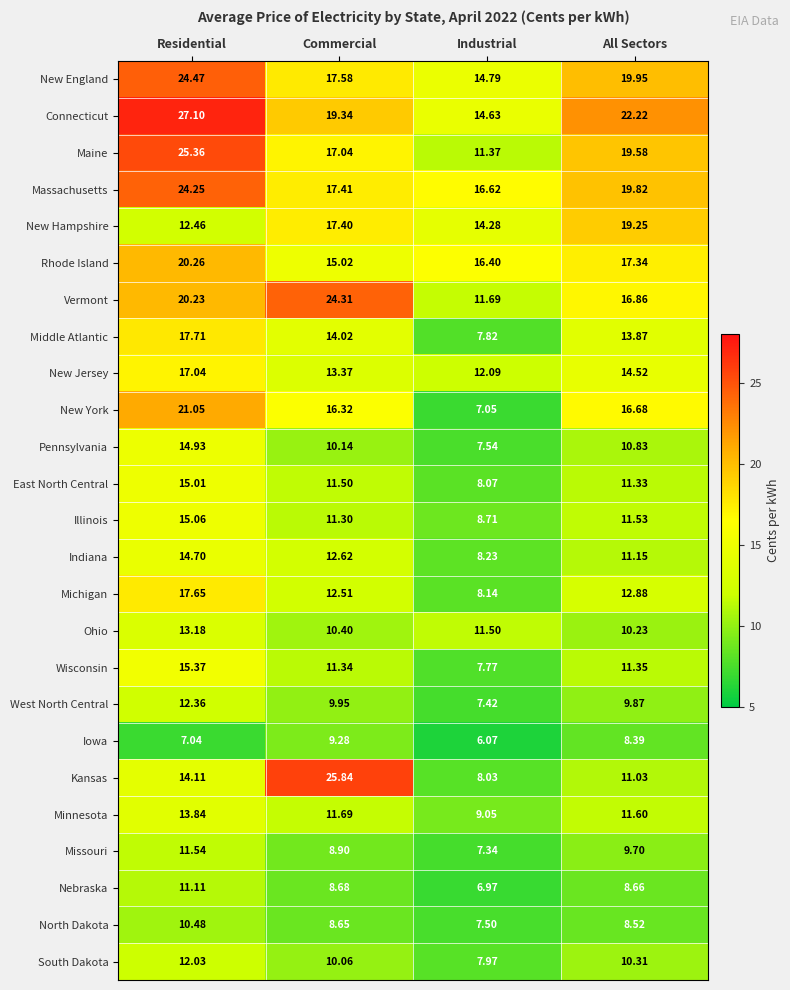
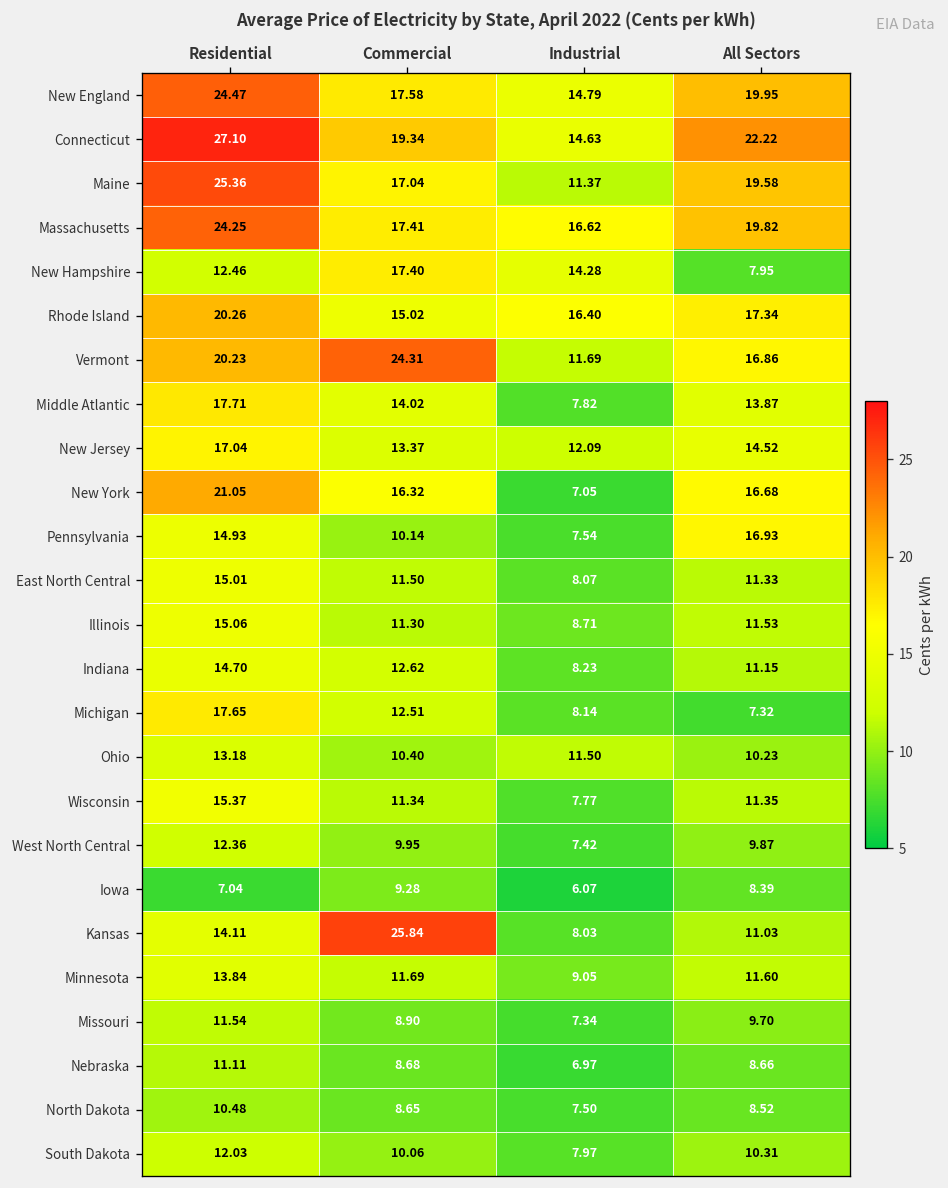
  {
    "New England": {
      "Residential": 24.47,
      "Commercial": 17.58,
      "Industrial": 14.79,
      "All Sectors": 19.95
    },
    "Connecticut": {
      "Residential": 27.10,
      "Commercial": 19.34,
      "Industrial": 14.63,
      "All Sectors": 22.22
    },
    "Maine": {
      "Residential": 25.36,
      "Commercial": 17.04,
      "Industrial": 11.37,
      "All Sectors": 19.58
    },
    "Massachusetts": {
      "Residential": 24.25,
      "Commercial": 17.41,
      "Industrial": 16.62,
      "All Sectors": 19.82
    },
    "New Hampshire": {
      "Residential": 12.46,
      "Commercial": 17.40,
      "Industrial": 14.28,
-     "All Sectors": 19.25
+     "All Sectors": 7.95
    },
    "Rhode Island": {
      "Residential": 20.26,
      "Commercial": 15.02,
      "Industrial": 16.40,
      "All Sectors": 17.34
    },
    "Vermont": {
      "Residential": 20.23,
      "Commercial": 24.31,
      "Industrial": 11.69,
      "All Sectors": 16.86
    },
    "Middle Atlantic": {
      "Residential": 17.71,
      "Commercial": 14.02,
      "Industrial": 7.82,
      "All Sectors": 13.87
    },
    "New Jersey": {
      "Residential": 17.04,
      "Commercial": 13.37,
      "Industrial": 12.09,
      "All Sectors": 14.52
    },
    "New York": {
      "Residential": 21.05,
      "Commercial": 16.32,
      "Industrial": 7.05,
      "All Sectors": 16.68
    },
    "Pennsylvania": {
      "Residential": 14.93,
      "Commercial": 10.14,
      "Industrial": 7.54,
-     "All Sectors": 10.83
+     "All Sectors": 16.93
    },
    "East North Central": {
      "Residential": 15.01,
      "Commercial": 11.50,
      "Industrial": 8.07,
      "All Sectors": 11.33
    },
    "Illinois": {
      "Residential": 15.06,
      "Commercial": 11.30,
      "Industrial": 8.71,
      "All Sectors": 11.53
    },
    "Indiana": {
      "Residential": 14.70,
      "Commercial": 12.62,
      "Industrial": 8.23,
      "All Sectors": 11.15
    },
    "Michigan": {
      "Residential": 17.65,
      "Commercial": 12.51,
      "Industrial": 8.14,
-     "All Sectors": 12.88
+     "All Sectors": 7.32
    },
    "Ohio": {
      "Residential": 13.18,
      "Commercial": 10.40,
      "Industrial": 11.50,
      "All Sectors": 10.23
    },
    "Wisconsin": {
      "Residential": 15.37,
      "Commercial": 11.34,
      "Industrial": 7.77,
      "All Sectors": 11.35
    },
    "West North Central": {
      "Residential": 12.36,
      "Commercial": 9.95,
      "Industrial": 7.42,
      "All Sectors": 9.87
    },
    "Iowa": {
      "Residential": 7.04,
      "Commercial": 9.28,
      "Industrial": 6.07,
      "All Sectors": 8.39
    },
    "Kansas": {
      "Residential": 14.11,
      "Commercial": 25.84,
      "Industrial": 8.03,
      "All Sectors": 11.03
    },
    "Minnesota": {
      "Residential": 13.84,
      "Commercial": 11.69,
      "Industrial": 9.05,
      "All Sectors": 11.60
    },
    "Missouri": {
      "Residential": 11.54,
      "Commercial": 8.90,
      "Industrial": 7.34,
      "All Sectors": 9.70
    },
    "Nebraska": {
      "Residential": 11.11,
      "Commercial": 8.68,
      "Industrial": 6.97,
      "All Sectors": 8.66
    },
    "North Dakota": {
      "Residential": 10.48,
      "Commercial": 8.65,
      "Industrial": 7.50,
      "All Sectors": 8.52
    },
    "South Dakota": {
      "Residential": 12.03,
      "Commercial": 10.06,
      "Industrial": 7.97,
      "All Sectors": 10.31
    }
  }
